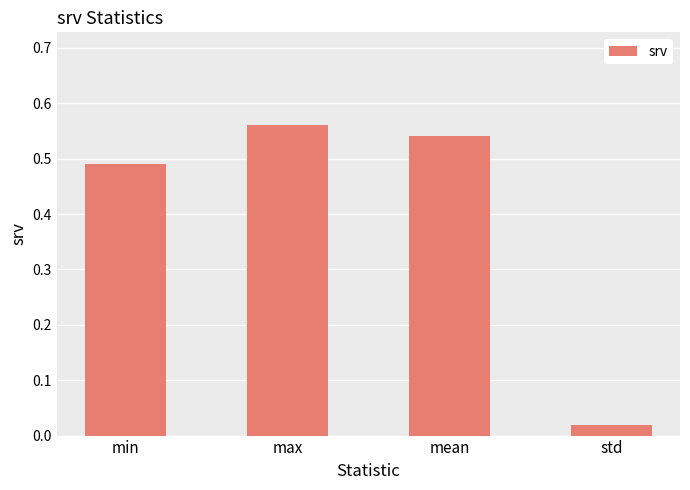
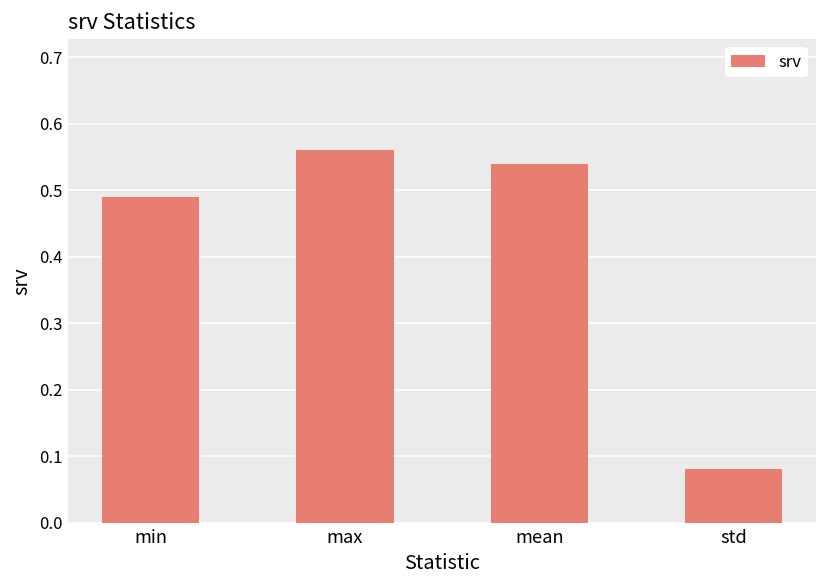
  {
    "min": 0.49,
    "max": 0.56,
    "mean": 0.54,
-   "std": 0.02
+   "std": 0.08
  }
